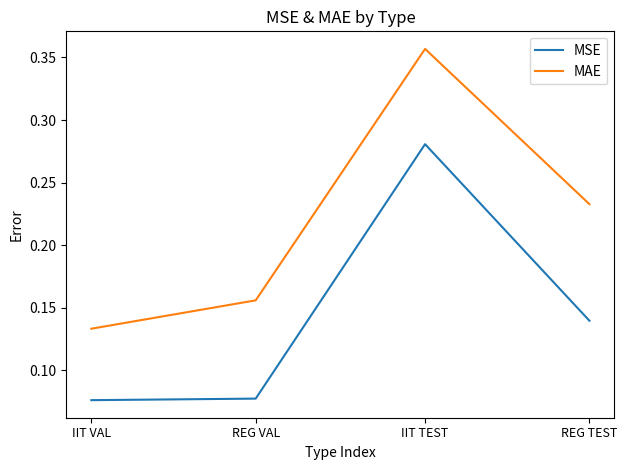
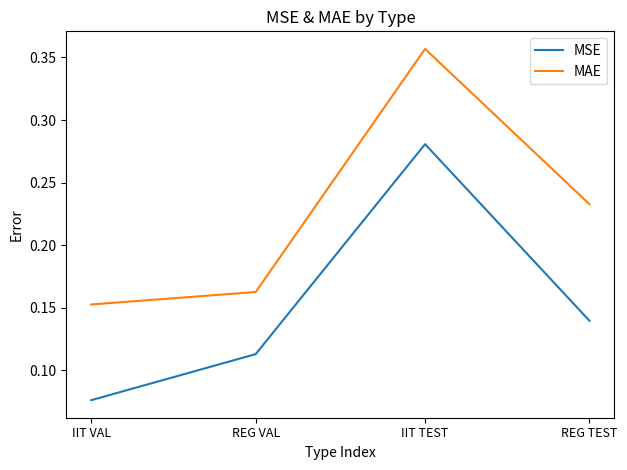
  {
    "MSE": {
      "IIT VAL": 0.076,
-     "REG VAL": 0.077,
+     "REG VAL": 0.113,
      "IIT TEST": 0.281,
      "REG TEST": 0.140
    },
    "MAE": {
-     "IIT VAL": 0.133,
-     "REG VAL": 0.156,
+     "IIT VAL": 0.153,
+     "REG VAL": 0.163,
      "IIT TEST": 0.357,
      "REG TEST": 0.233
    }
  }
